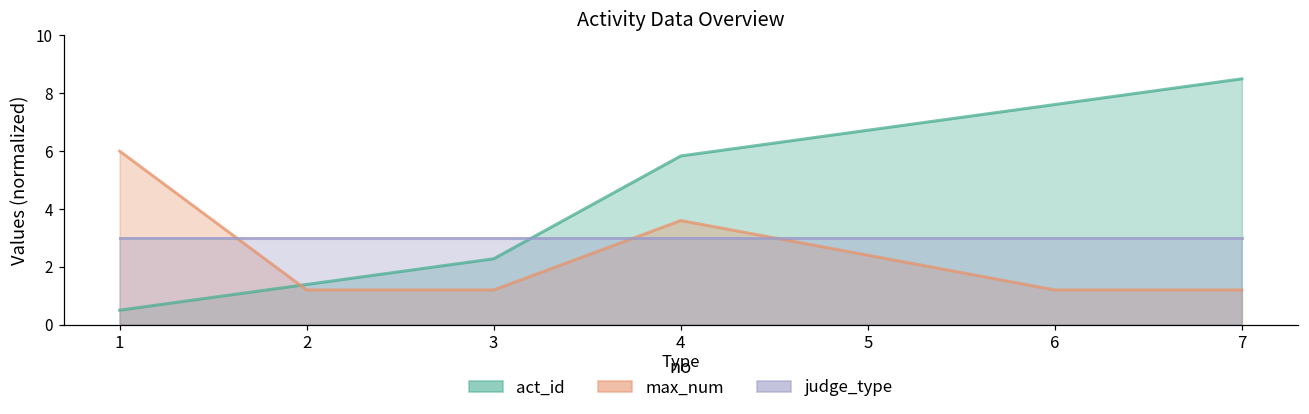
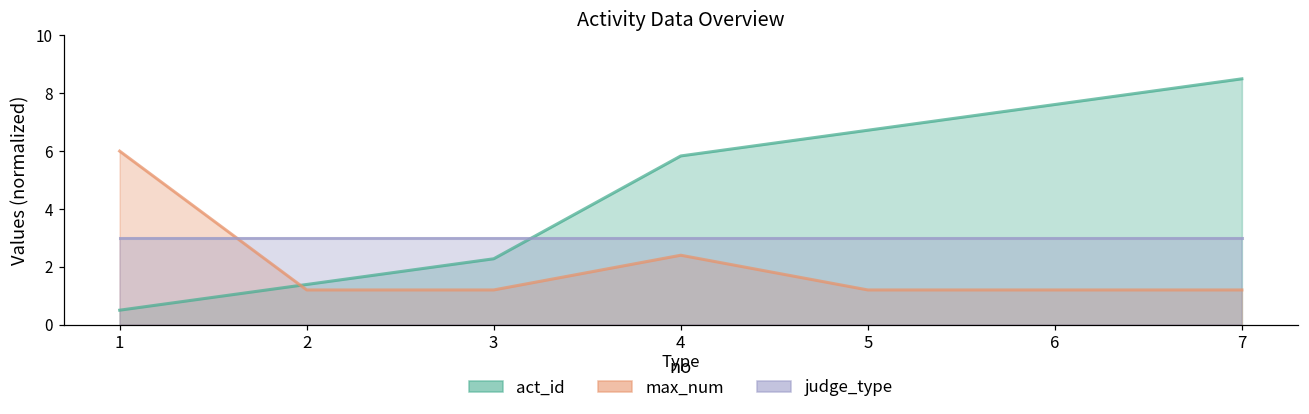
  {
    "max_num": {
      "1": 6.0,
      "2": 1.2,
      "3": 1.2,
-     "4": 3.6,
-     "5": 2.4,
+     "4": 2.4,
+     "5": 1.2,
      "6": 1.2,
      "7": 1.2
    }
  }
